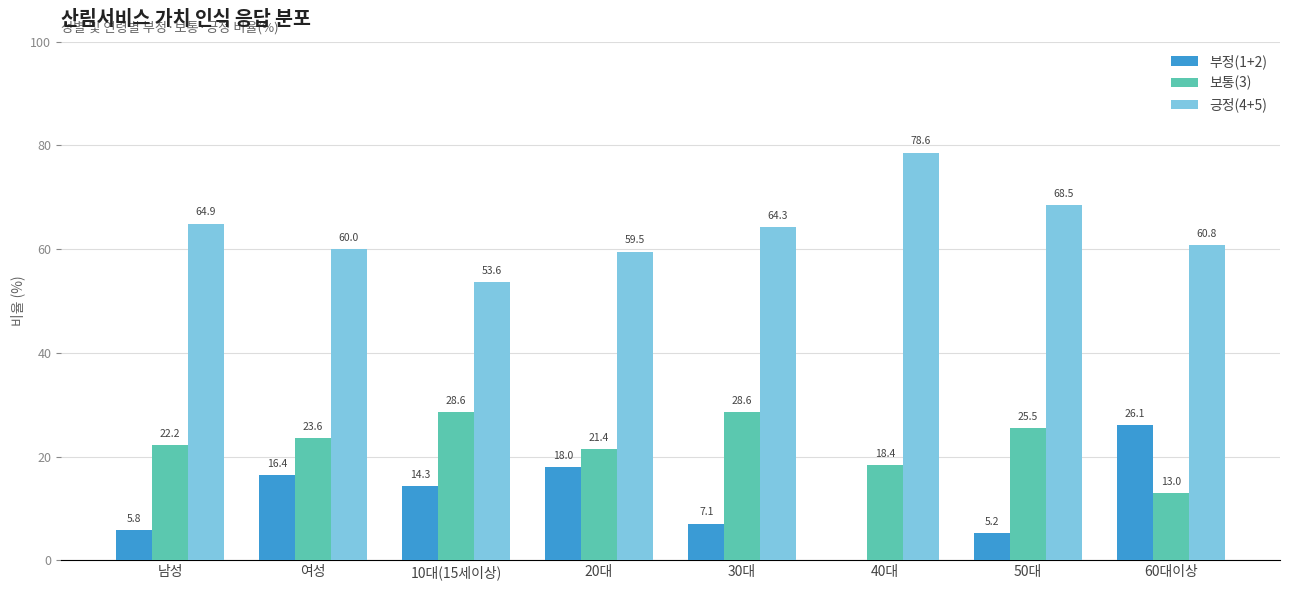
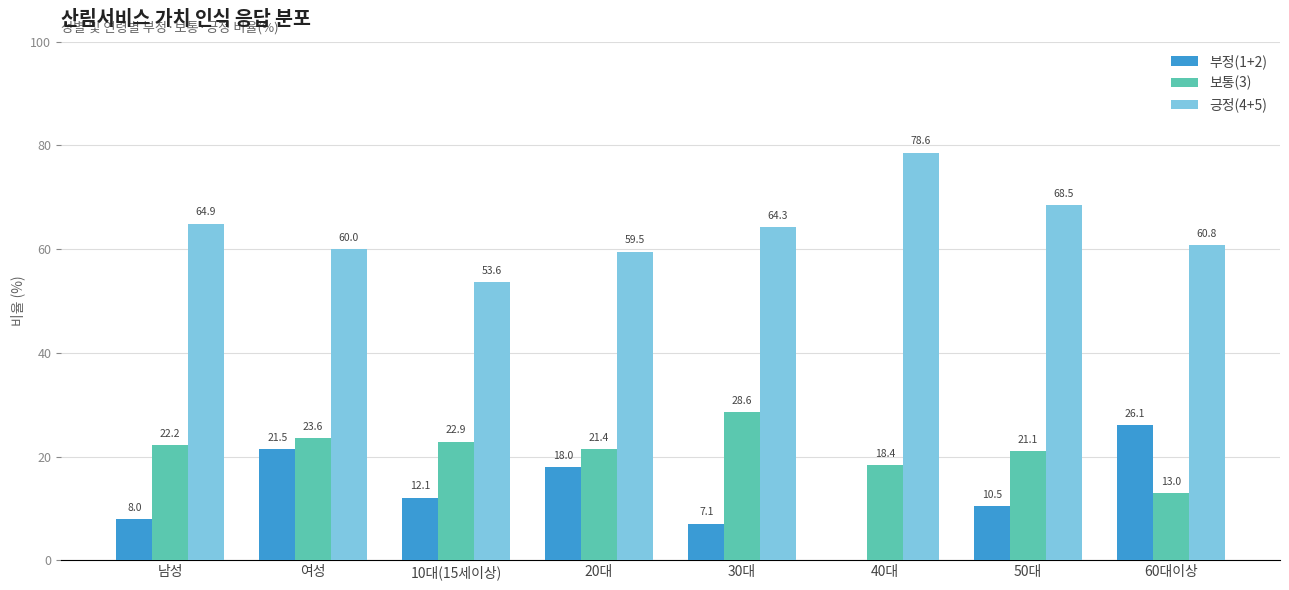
  {
    "부정(1+2)": {
-     "남성": 5.8,
-     "여성": 16.4,
-     "10대(15세이상)": 14.3,
+     "남성": 8.0,
+     "여성": 21.5,
+     "10대(15세이상)": 12.1,
      "20대": 18.0,
      "30대": 7.1,
-     "50대": 5.2,
+     "50대": 10.5,
      "60대이상": 26.1
    },
    "보통(3)": {
      "남성": 22.2,
      "여성": 23.6,
-     "10대(15세이상)": 28.6,
+     "10대(15세이상)": 22.9,
      "20대": 21.4,
      "30대": 28.6,
      "40대": 18.4,
-     "50대": 25.5,
+     "50대": 21.1,
      "60대이상": 13.0
    },
    "긍정(4+5)": {
      "남성": 64.9,
      "여성": 60.0,
      "10대(15세이상)": 53.6,
      "20대": 59.5,
      "30대": 64.3,
      "40대": 78.6,
      "50대": 68.5,
      "60대이상": 60.8
    }
  }
